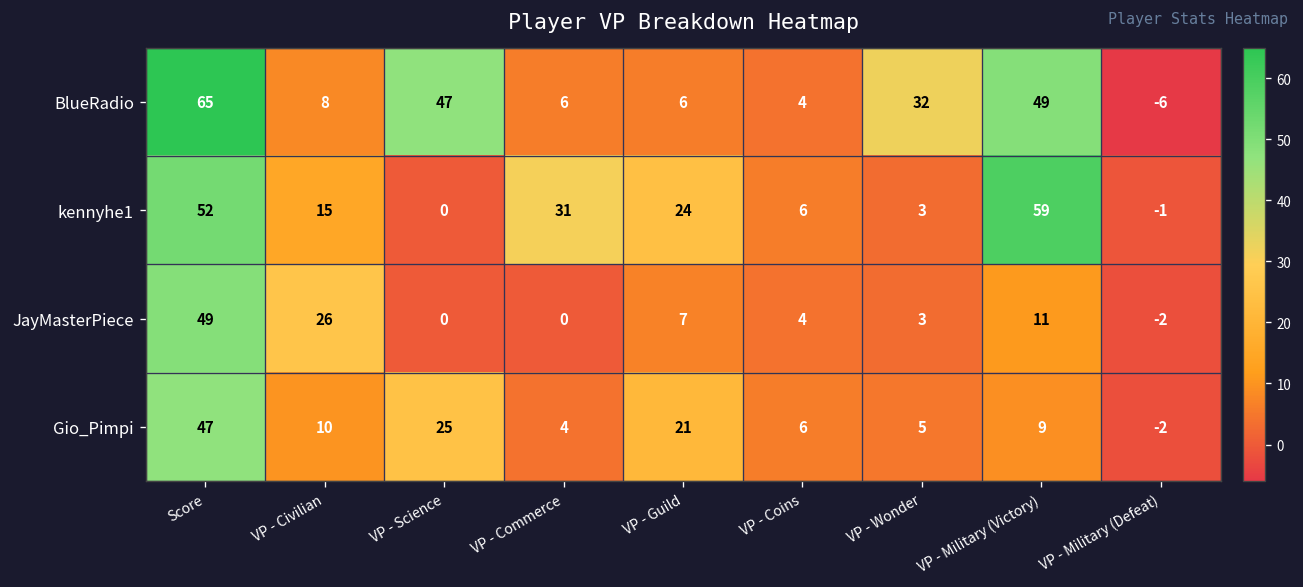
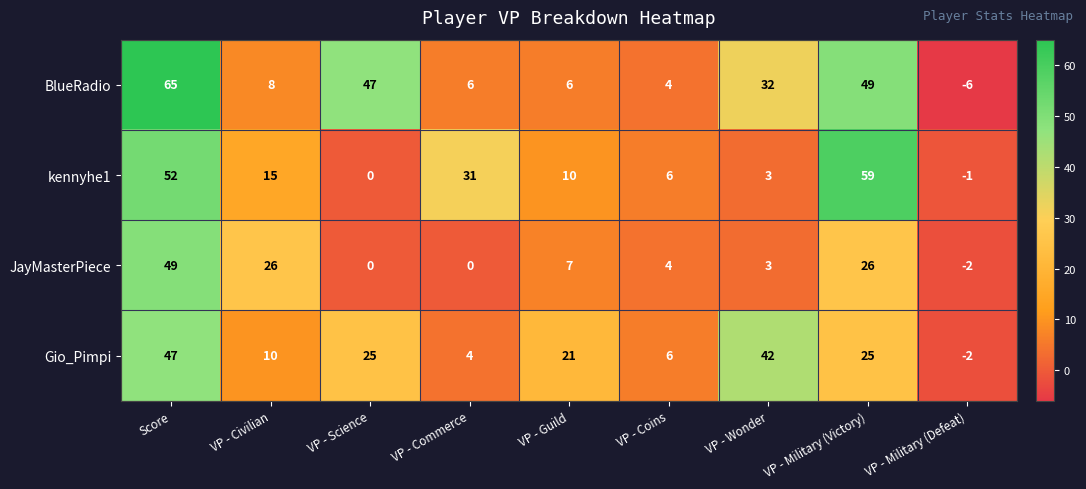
  {
    "BlueRadio": {
      "Score": 65,
      "VP - Civilian": 8,
      "VP - Science": 47,
      "VP - Commerce": 6,
      "VP - Guild": 6,
      "VP - Coins": 4,
      "VP - Wonder": 32,
      "VP - Military (Victory)": 49,
      "VP - Military (Defeat)": -6
    },
    "kennyhe1": {
      "Score": 52,
      "VP - Civilian": 15,
      "VP - Science": 0,
      "VP - Commerce": 31,
-     "VP - Guild": 24,
+     "VP - Guild": 10,
      "VP - Coins": 6,
      "VP - Wonder": 3,
      "VP - Military (Victory)": 59,
      "VP - Military (Defeat)": -1
    },
    "JayMasterPiece": {
      "Score": 49,
      "VP - Civilian": 26,
      "VP - Science": 0,
      "VP - Commerce": 0,
      "VP - Guild": 7,
      "VP - Coins": 4,
      "VP - Wonder": 3,
-     "VP - Military (Victory)": 11,
+     "VP - Military (Victory)": 26,
      "VP - Military (Defeat)": -2
    },
    "Gio_Pimpi": {
      "Score": 47,
      "VP - Civilian": 10,
      "VP - Science": 25,
      "VP - Commerce": 4,
      "VP - Guild": 21,
      "VP - Coins": 6,
-     "VP - Wonder": 5,
-     "VP - Military (Victory)": 9,
+     "VP - Wonder": 42,
+     "VP - Military (Victory)": 25,
      "VP - Military (Defeat)": -2
    }
  }
